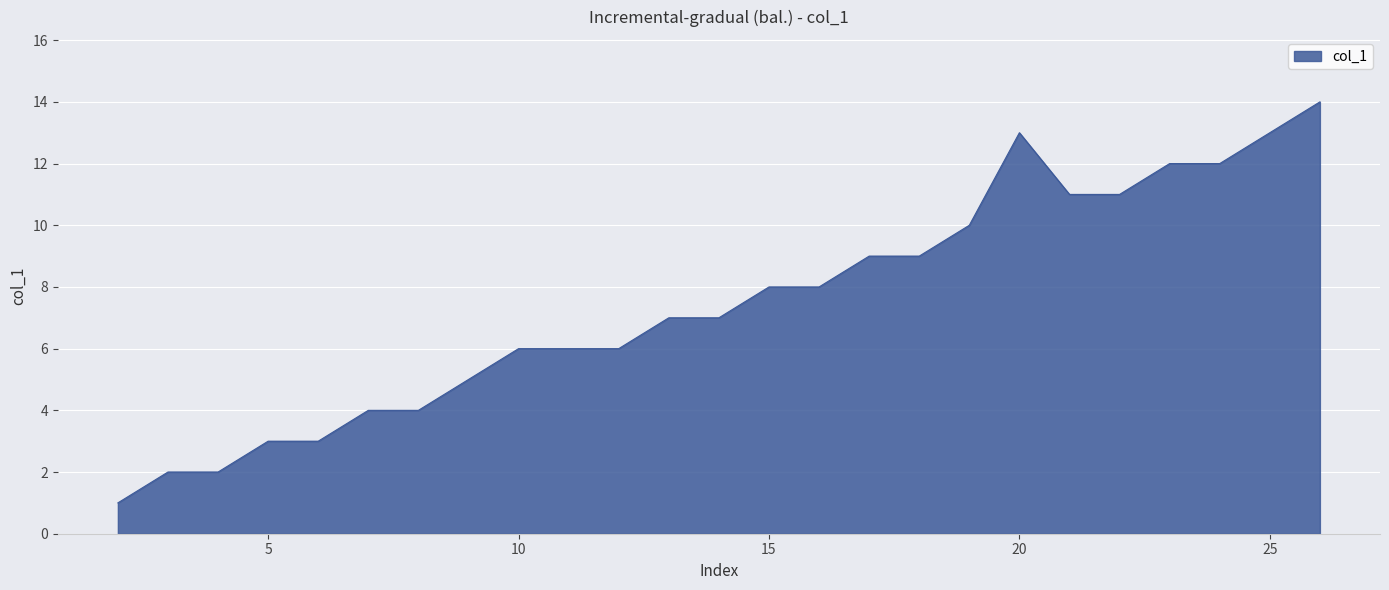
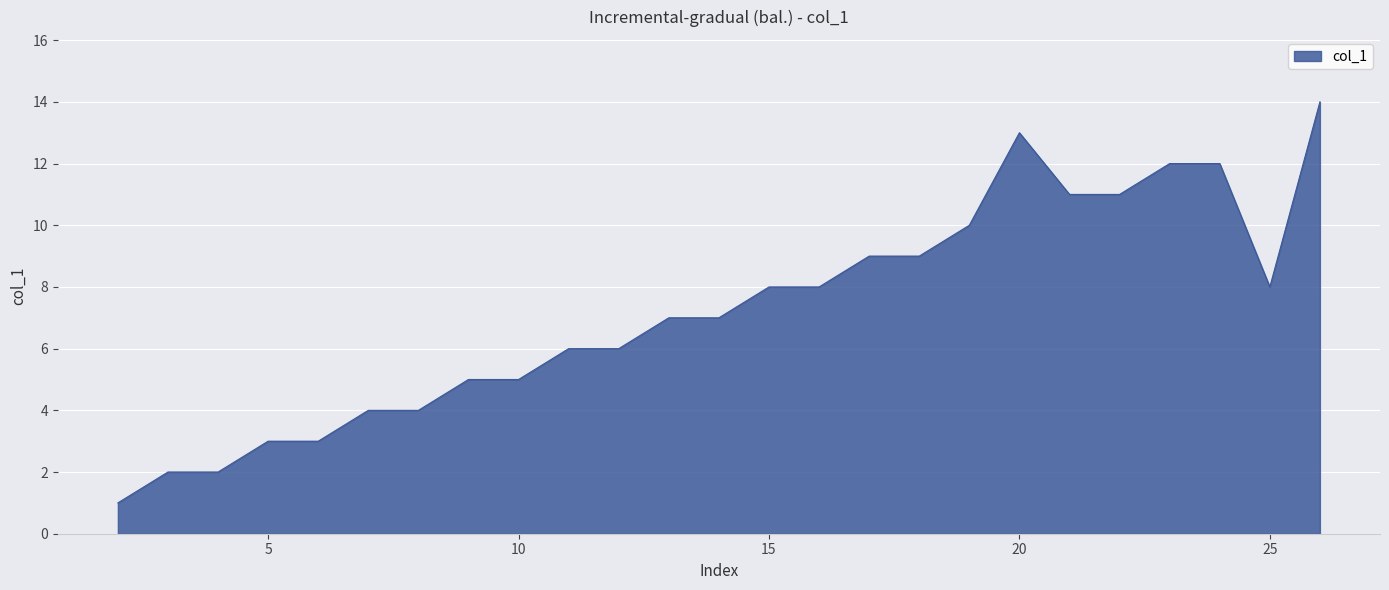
  {
    "5": 3,
-   "10": 6,
+   "10": 5,
    "15": 8,
    "20": 13,
-   "25": 13
+   "25": 8
  }
